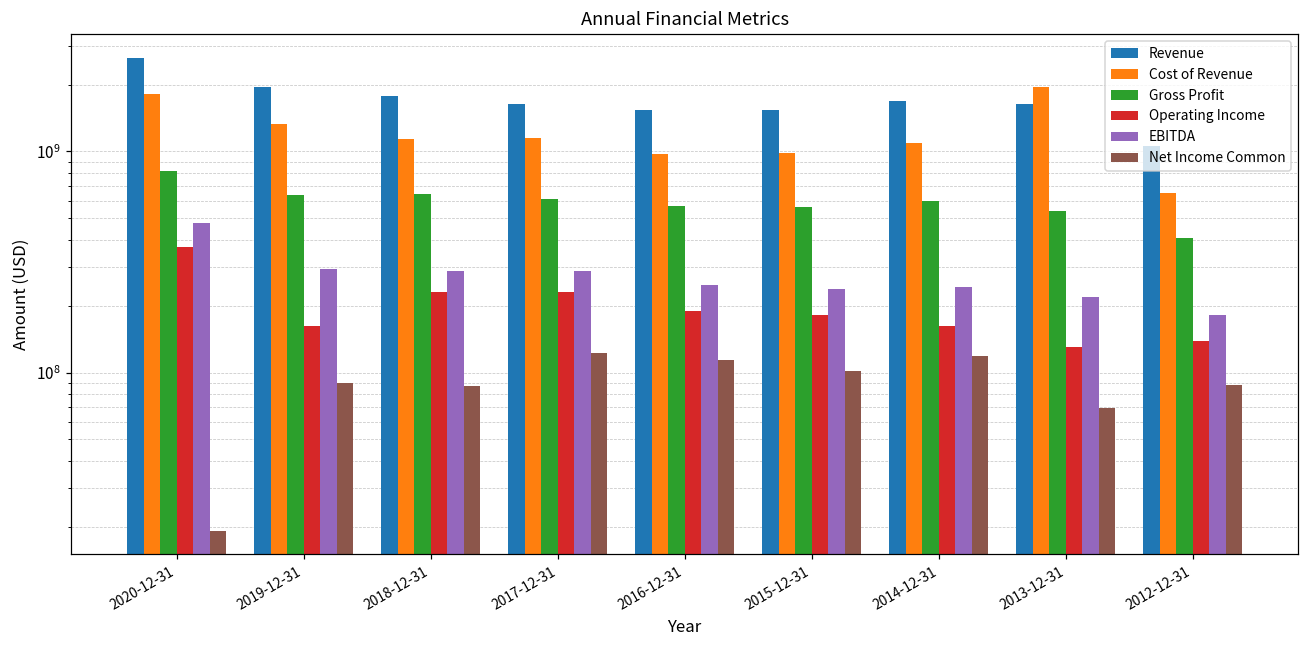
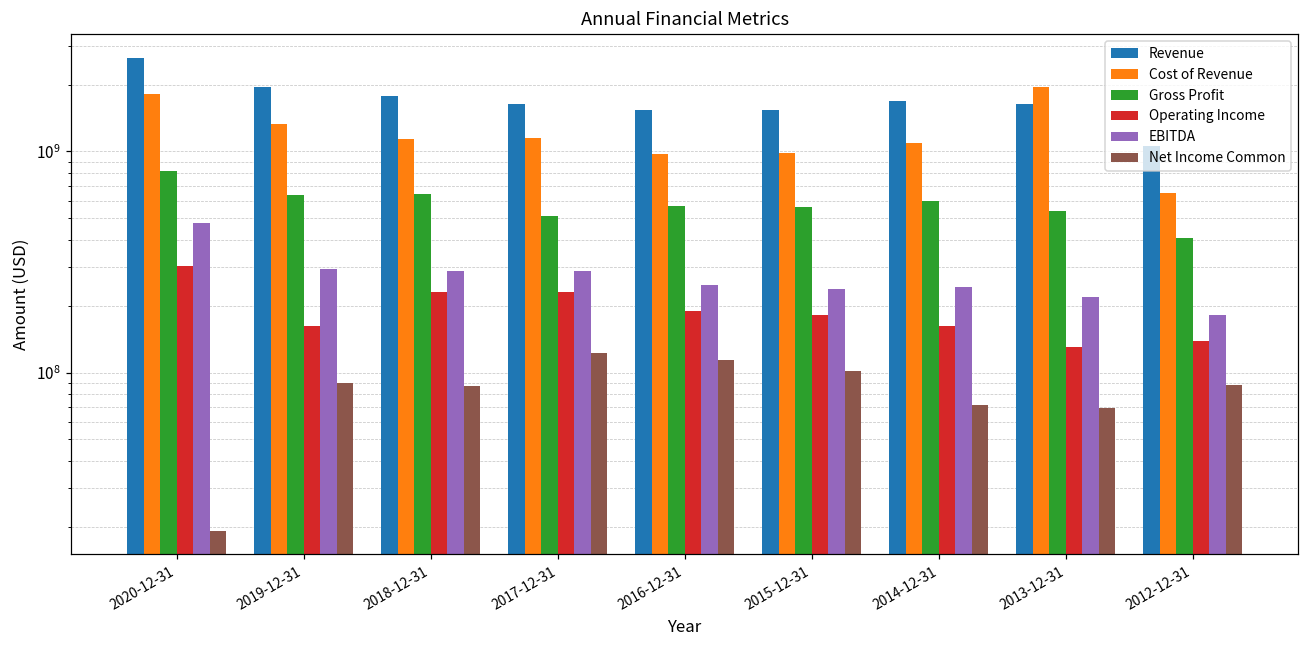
  {
    "Revenue": {
      "2020-12-31": 2600000000,
      "2019-12-31": 2000000000,
      "2018-12-31": 1800000000,
      "2017-12-31": 1600000000,
      "2016-12-31": 1500000000,
      "2015-12-31": 1500000000,
      "2014-12-31": 1700000000,
      "2013-12-31": 1600000000
    },
    "Cost of Revenue": {
      "2020-12-31": 1800000000,
      "2019-12-31": 1300000000,
      "2018-12-31": 1100000000,
      "2017-12-31": 1200000000,
      "2016-12-31": 1000000000,
      "2015-12-31": 1000000000,
      "2014-12-31": 1100000000,
      "2013-12-31": 2000000000,
      "2012-12-31": 650000000
    },
    "Gross Profit": {
      "2020-12-31": 820000000,
      "2019-12-31": 630000000,
      "2018-12-31": 640000000,
-     "2017-12-31": 610000000,
+     "2017-12-31": 510000000,
      "2016-12-31": 570000000,
      "2015-12-31": 560000000,
      "2014-12-31": 600000000,
      "2013-12-31": 540000000,
      "2012-12-31": 410000000
    },
    "Operating Income": {
-     "2020-12-31": 370000000,
+     "2020-12-31": 300000000,
      "2019-12-31": 160000000,
      "2018-12-31": 230000000,
      "2017-12-31": 230000000,
      "2016-12-31": 190000000,
      "2015-12-31": 180000000,
      "2014-12-31": 160000000,
      "2013-12-31": 130000000,
      "2012-12-31": 140000000
    },
    "EBITDA": {
      "2020-12-31": 480000000,
      "2019-12-31": 300000000,
      "2018-12-31": 290000000,
      "2017-12-31": 290000000,
      "2016-12-31": 250000000,
      "2015-12-31": 240000000,
      "2014-12-31": 240000000,
      "2013-12-31": 220000000,
      "2012-12-31": 180000000
    },
    "Net Income Common": {
      "2020-12-31": 19000000,
      "2019-12-31": 90000000,
      "2018-12-31": 87000000,
      "2017-12-31": 120000000,
      "2016-12-31": 110000000,
      "2015-12-31": 100000000,
-     "2014-12-31": 120000000,
+     "2014-12-31": 71000000,
      "2013-12-31": 69000000,
      "2012-12-31": 90000000
    }
  }
